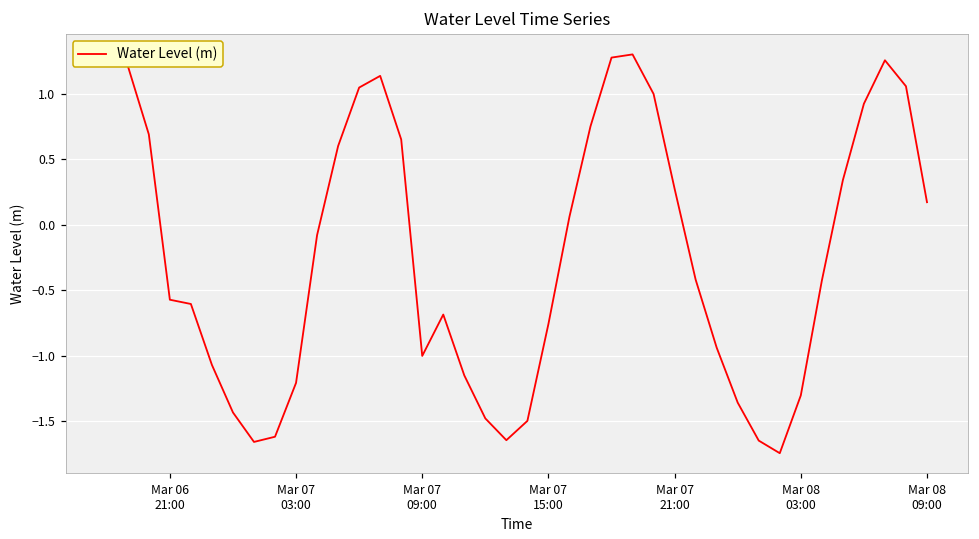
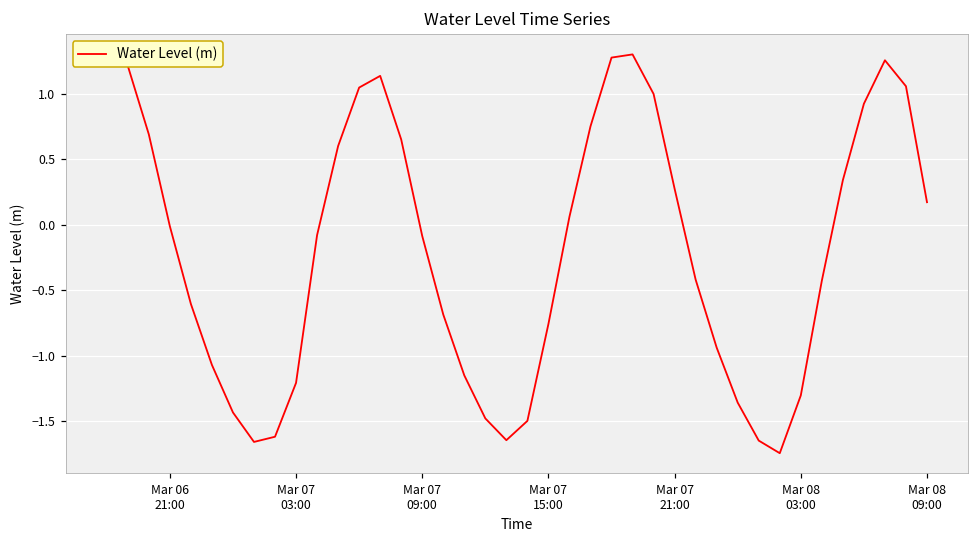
  {
-   "Mar 06 21:00": -0.57,
+   "Mar 06 21:00": -0.01,
    "Mar 07 03:00": -1.21,
-   "Mar 07 09:00": -1.00,
+   "Mar 07 09:00": -0.09,
    "Mar 07 15:00": -0.76,
    "Mar 07 21:00": 0.28,
    "Mar 08 03:00": -1.30,
    "Mar 08 09:00": 0.17
  }
